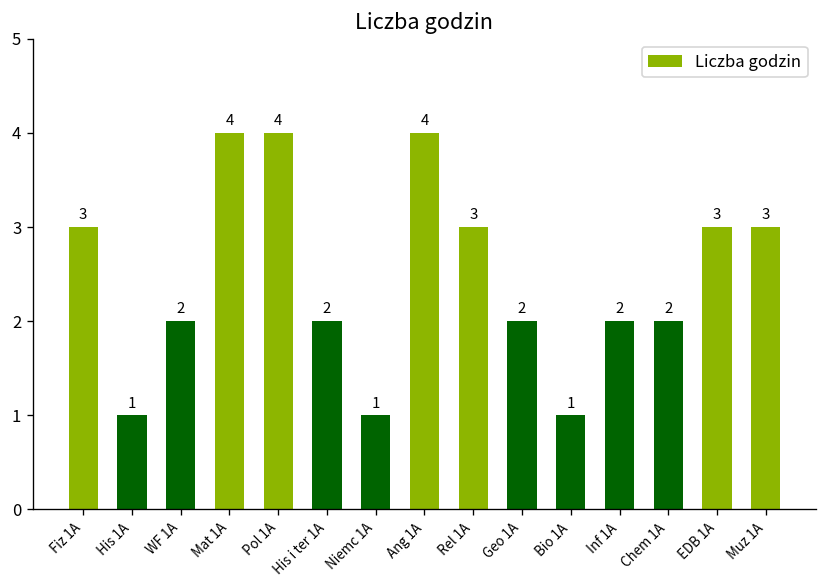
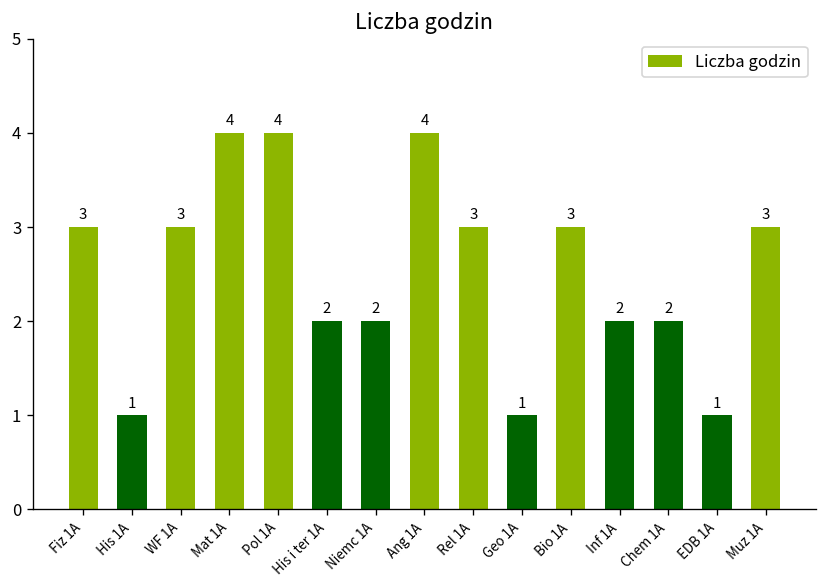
  {
    "Fiz 1A": 3,
    "His 1A": 1,
-   "WF 1A": 2,
+   "WF 1A": 3,
    "Mat 1A": 4,
    "Pol 1A": 4,
    "His i ter 1A": 2,
-   "Niemc 1A": 1,
+   "Niemc 1A": 2,
    "Ang 1A": 4,
    "Rel 1A": 3,
-   "Geo 1A": 2,
-   "Bio 1A": 1,
+   "Geo 1A": 1,
+   "Bio 1A": 3,
    "Inf 1A": 2,
    "Chem 1A": 2,
-   "EDB 1A": 3,
+   "EDB 1A": 1,
    "Muz 1A": 3
  }
